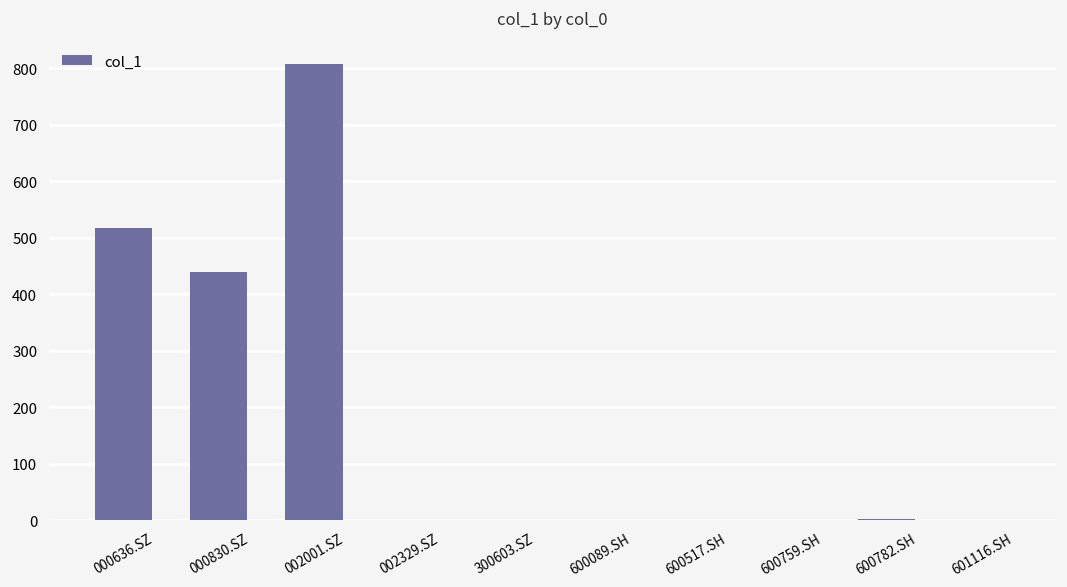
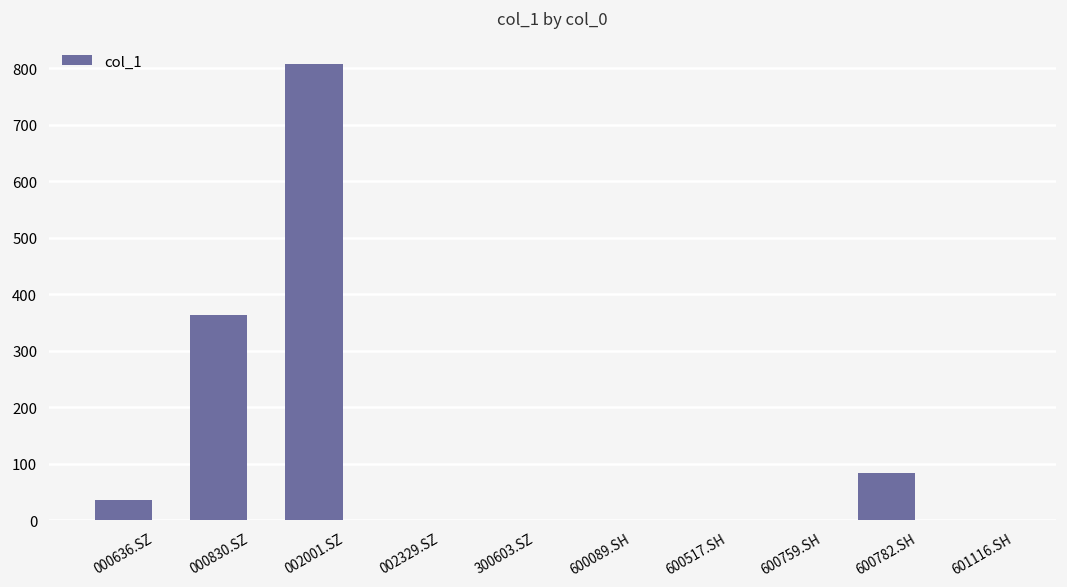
  {
-   "000636.SZ": 520,
-   "000830.SZ": 440,
+   "000636.SZ": 40,
+   "000830.SZ": 360,
    "002001.SZ": 810,
-   "600782.SH": 0
+   "600782.SH": 80
  }
